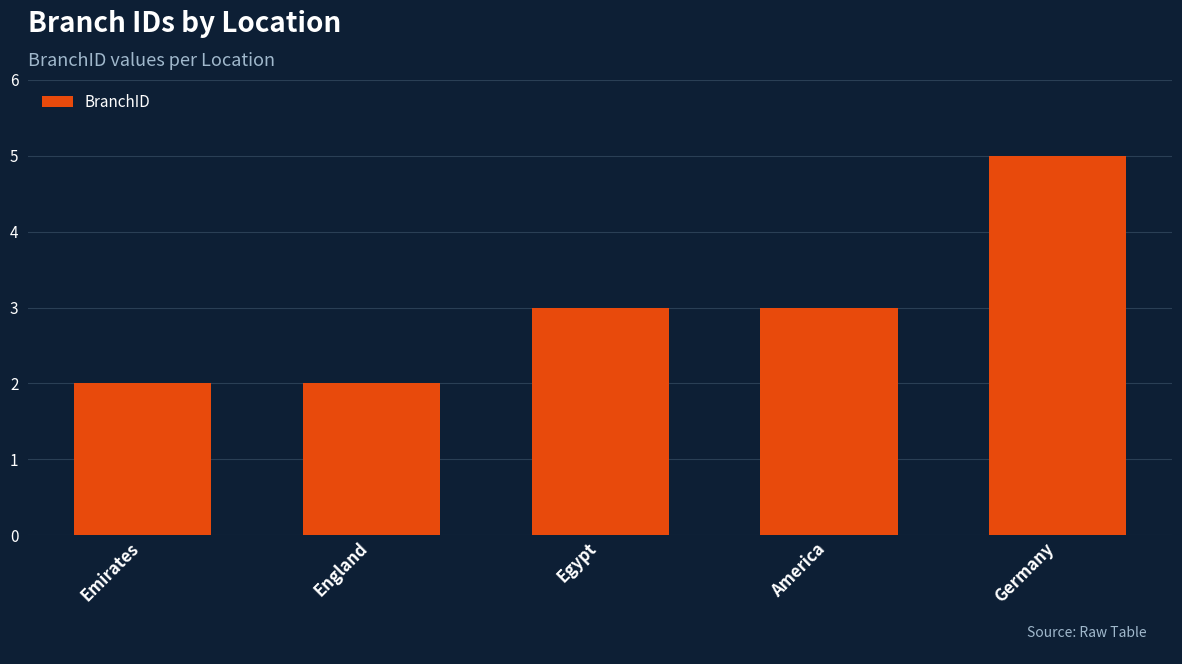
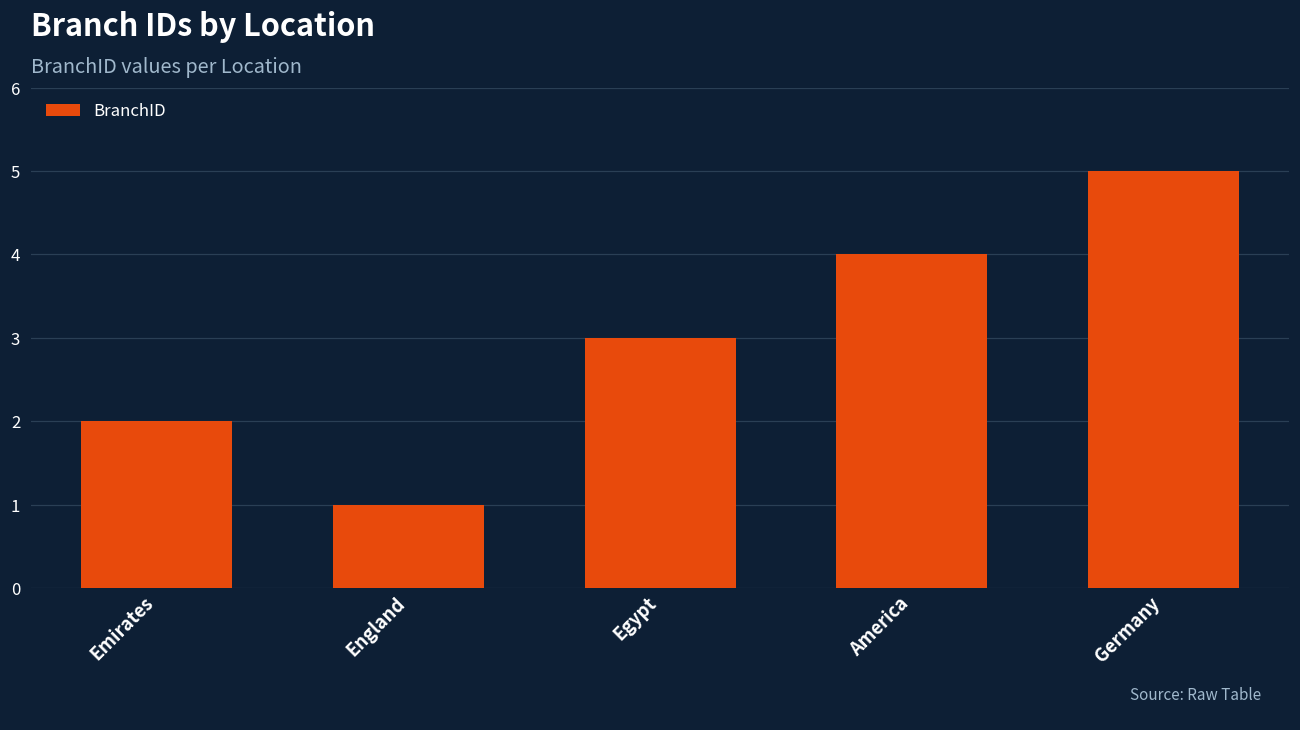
  {
    "Emirates": 2,
-   "England": 2,
+   "England": 1,
    "Egypt": 3,
-   "America": 3,
+   "America": 4,
    "Germany": 5
  }
